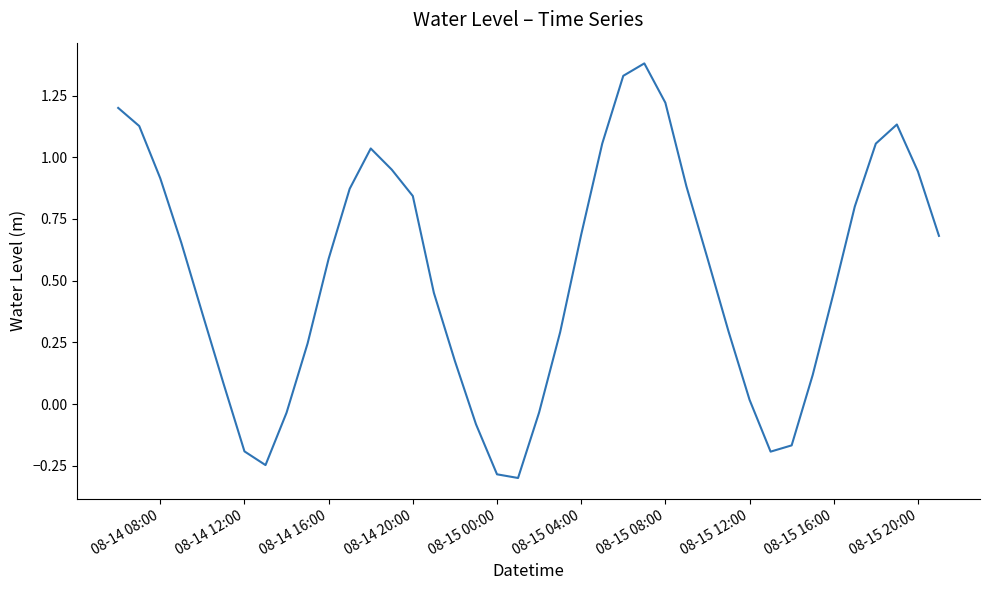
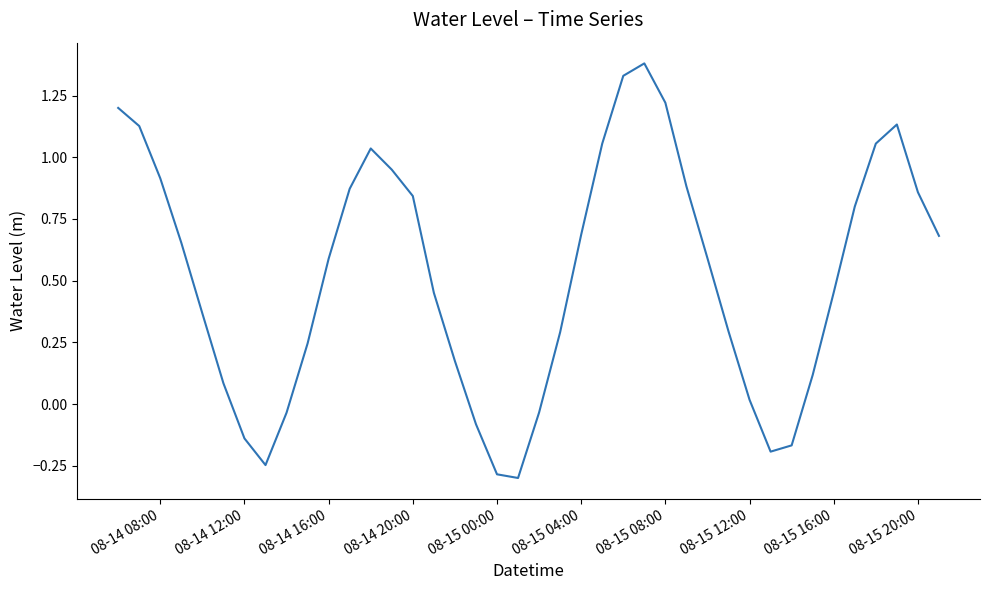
  {
    "08-14 08:00": 0.91,
-   "08-14 12:00": -0.19,
+   "08-14 12:00": -0.14,
    "08-14 16:00": 0.59,
    "08-14 20:00": 0.84,
    "08-15 00:00": -0.28,
    "08-15 04:00": 0.69,
    "08-15 08:00": 1.22,
    "08-15 12:00": 0.02,
    "08-15 16:00": 0.45,
-   "08-15 20:00": 0.94
+   "08-15 20:00": 0.86
  }
